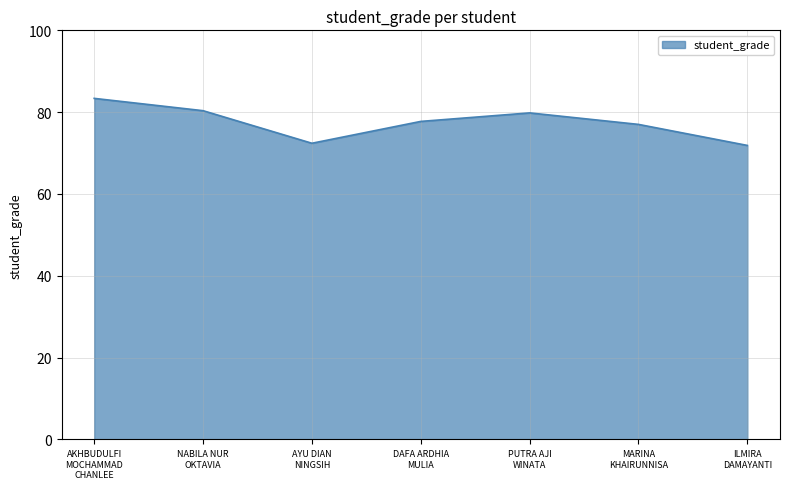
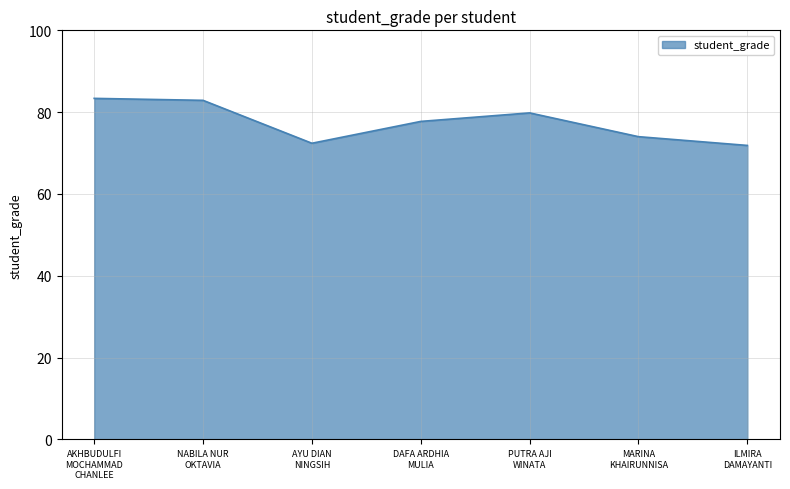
  {
    "AKHBUDULFI MOCHAMMAD CHANLEE": 83,
-   "NABILA NUR OKTAVIA": 80,
+   "NABILA NUR OKTAVIA": 83,
    "AYU DIAN NINGSIH": 72,
    "DAFA ARDHIA MULIA": 78,
    "PUTRA AJI WINATA": 80,
-   "MARINA KHAIRUNNISA": 77,
+   "MARINA KHAIRUNNISA": 74,
    "ILMIRA DAMAYANTI": 72
  }
